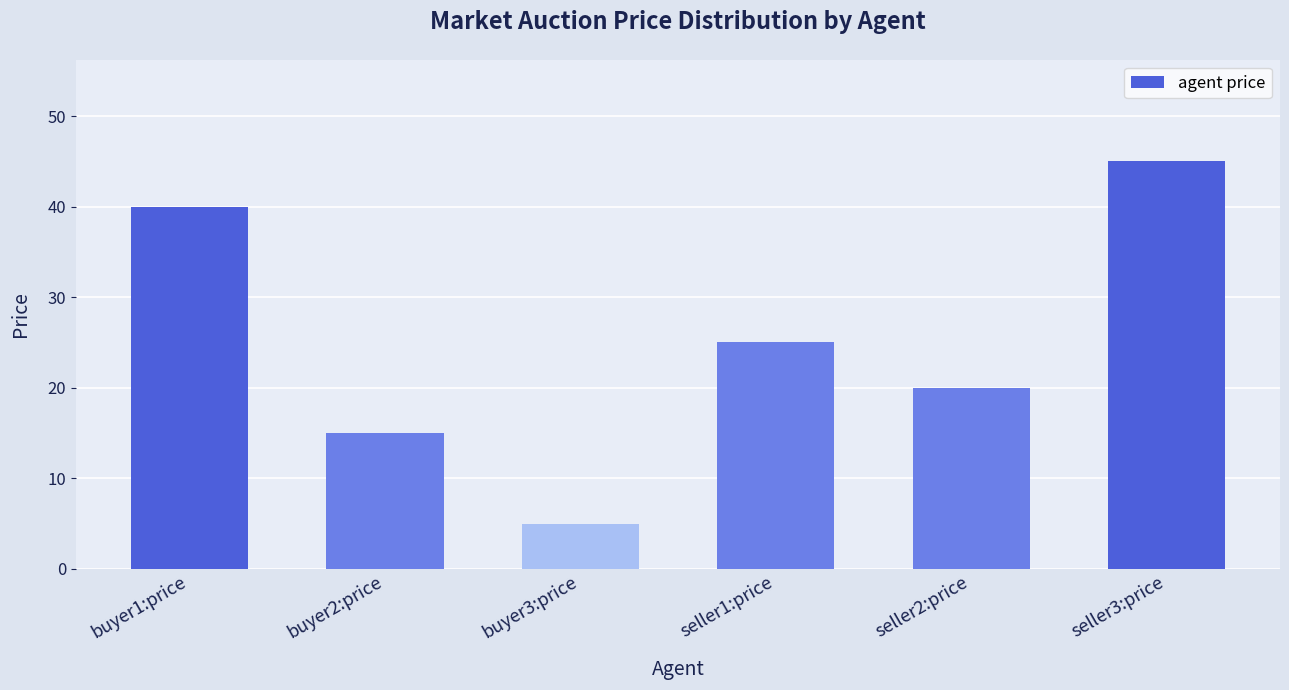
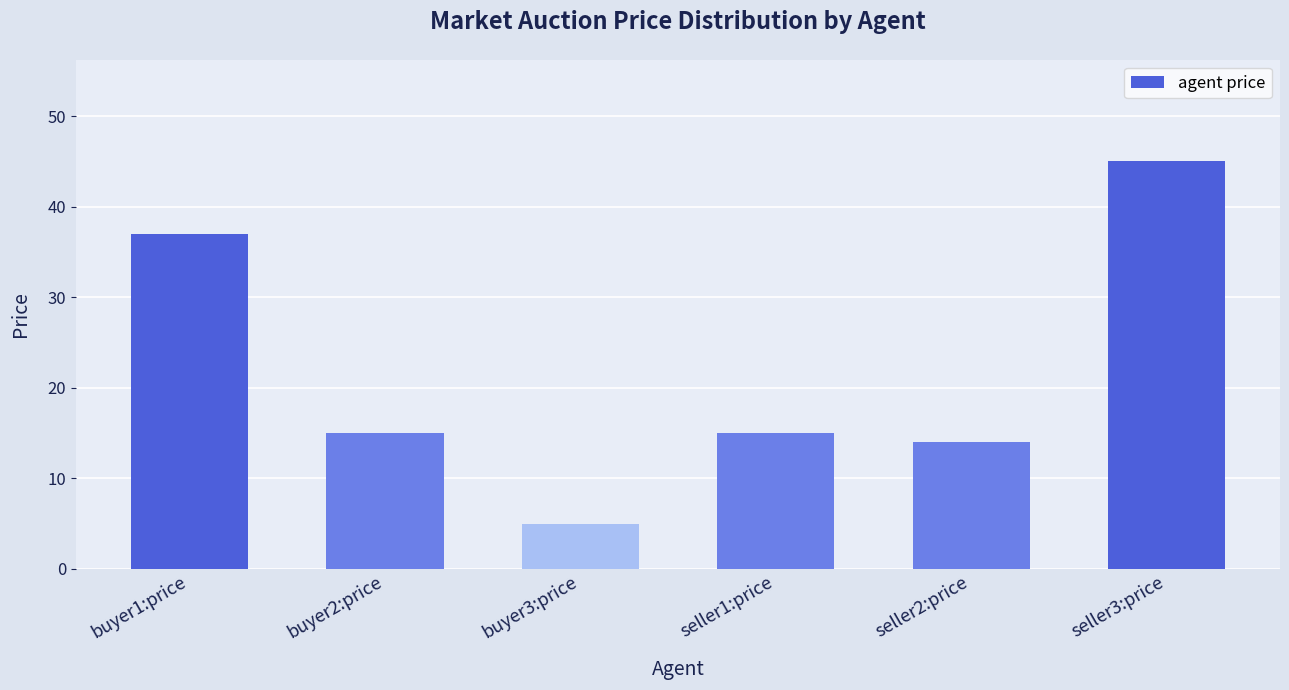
  {
-   "buyer1:price": 40,
+   "buyer1:price": 37,
    "buyer2:price": 15,
    "buyer3:price": 5,
-   "seller1:price": 25,
-   "seller2:price": 20,
+   "seller1:price": 15,
+   "seller2:price": 14,
    "seller3:price": 45
  }
